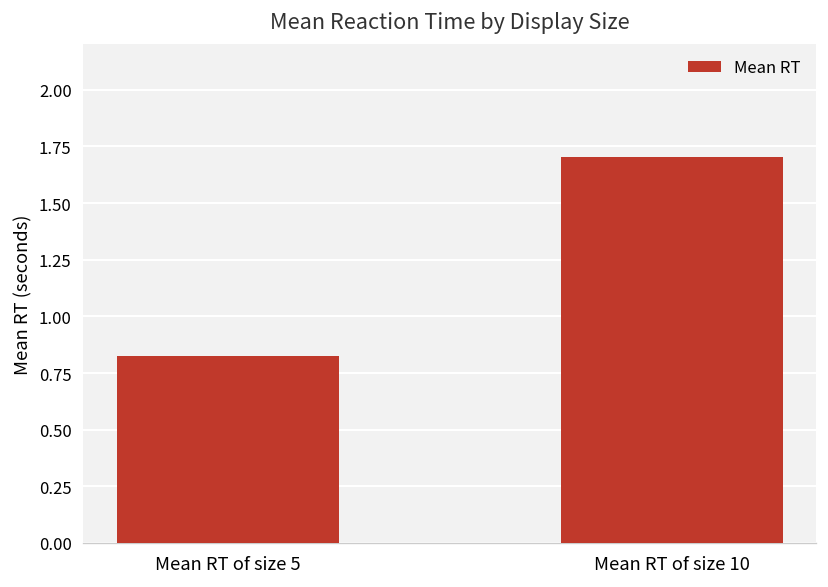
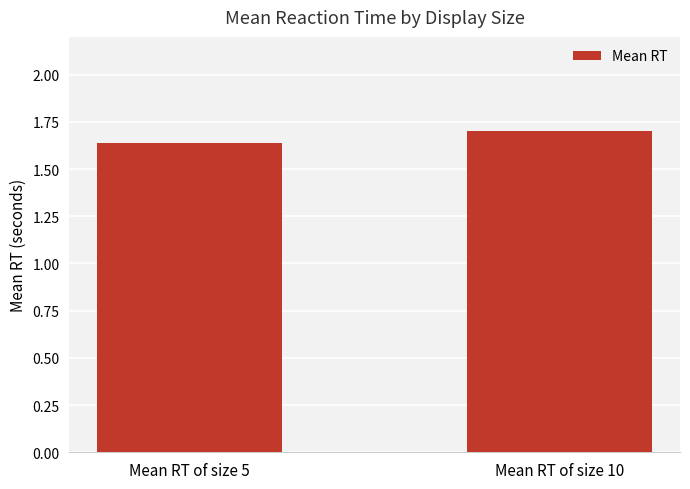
  {
-   "Mean RT of size 5": 0.82,
+   "Mean RT of size 5": 1.64,
    "Mean RT of size 10": 1.70
  }
